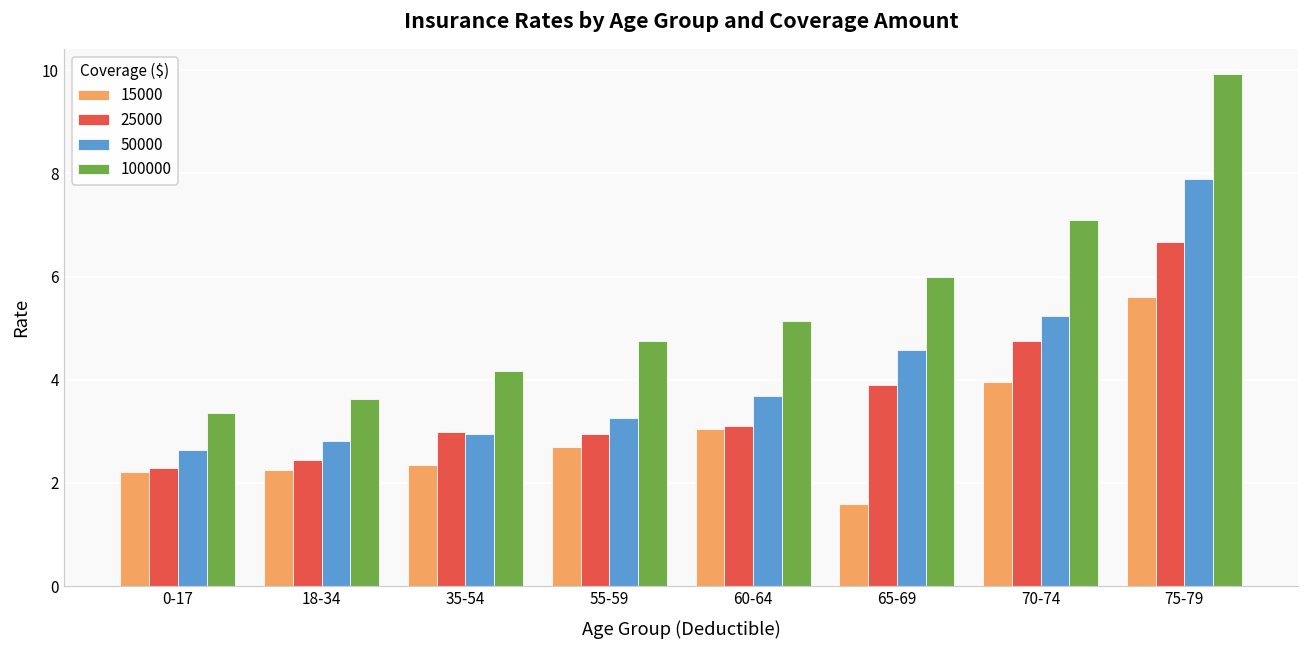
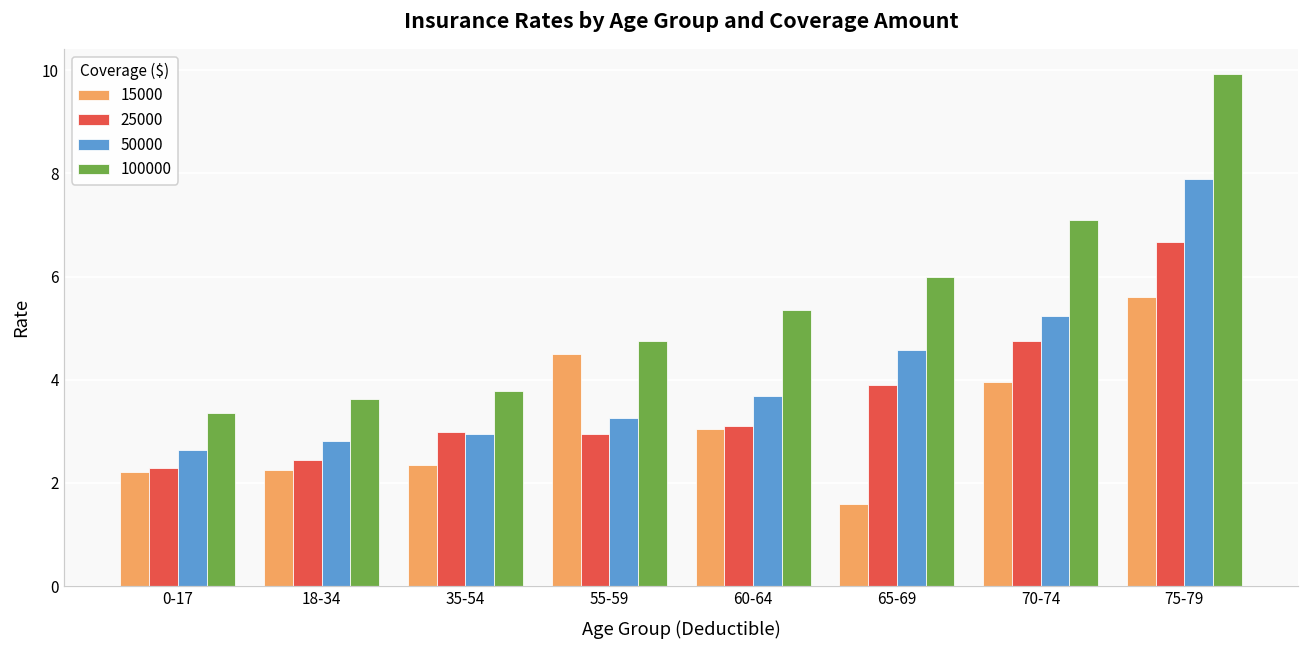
  {
    "15000": {
      "0-17": 2.2,
      "18-34": 2.3,
      "35-54": 2.4,
-     "55-59": 2.7,
+     "55-59": 4.5,
      "60-64": 3.1,
      "65-69": 1.6,
      "70-74": 4.0,
      "75-79": 5.6
    },
    "25000": {
      "0-17": 2.3,
      "18-34": 2.4,
      "35-54": 3.0,
      "55-59": 3.0,
      "60-64": 3.1,
      "65-69": 3.9,
      "70-74": 4.8,
      "75-79": 6.7
    },
    "50000": {
      "0-17": 2.6,
      "18-34": 2.8,
      "35-54": 3.0,
      "55-59": 3.3,
      "60-64": 3.7,
      "65-69": 4.6,
      "70-74": 5.2,
      "75-79": 7.9
    },
    "100000": {
      "0-17": 3.4,
      "18-34": 3.6,
-     "35-54": 4.2,
+     "35-54": 3.8,
      "55-59": 4.8,
-     "60-64": 5.1,
+     "60-64": 5.4,
      "65-69": 6.0,
      "70-74": 7.1,
      "75-79": 9.9
    }
  }
